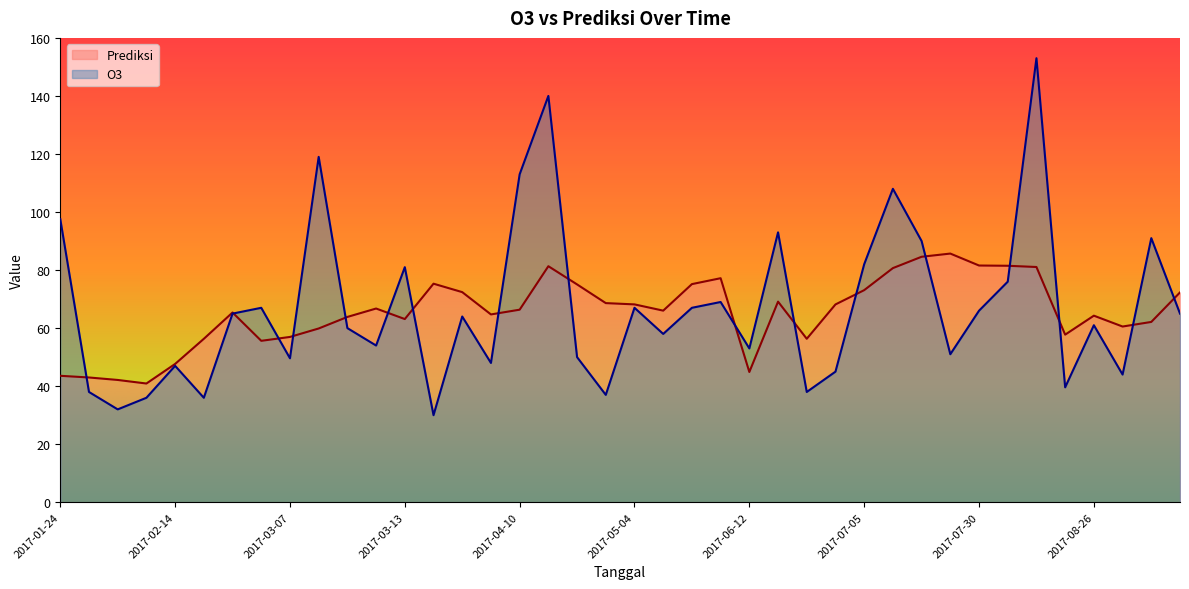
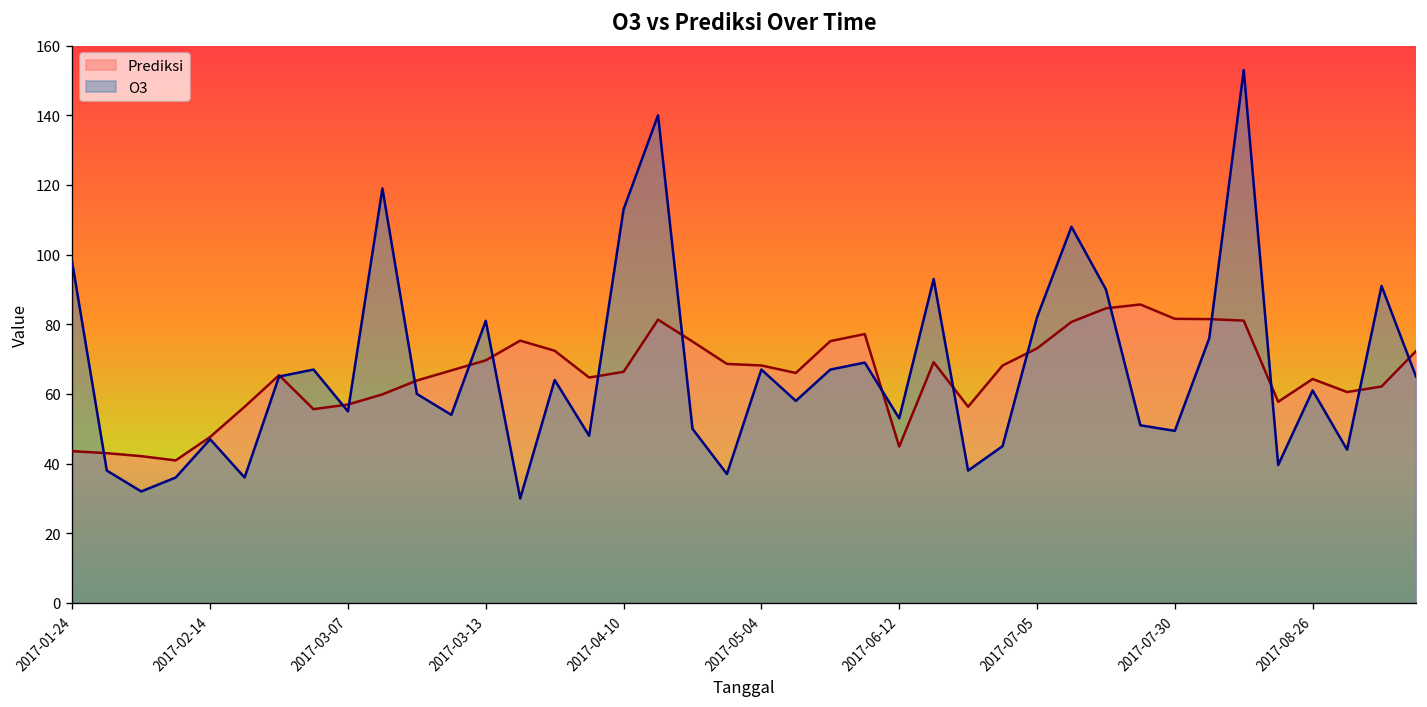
  {
    "Prediksi": {
      "2017-01-24": 44,
      "2017-03-07": 57,
-     "2017-03-13": 63,
+     "2017-03-13": 70,
      "2017-04-10": 66,
      "2017-05-04": 68,
      "2017-06-12": 45,
      "2017-07-05": 73,
      "2017-07-30": 82,
      "2017-08-26": 64
    },
    "O3": {
      "2017-01-24": 98,
-     "2017-03-07": 50,
+     "2017-03-07": 55,
      "2017-03-13": 81,
      "2017-04-10": 113,
      "2017-05-04": 67,
      "2017-06-12": 53,
      "2017-07-05": 82,
-     "2017-07-30": 66,
+     "2017-07-30": 49,
      "2017-08-26": 61
    }
  }
